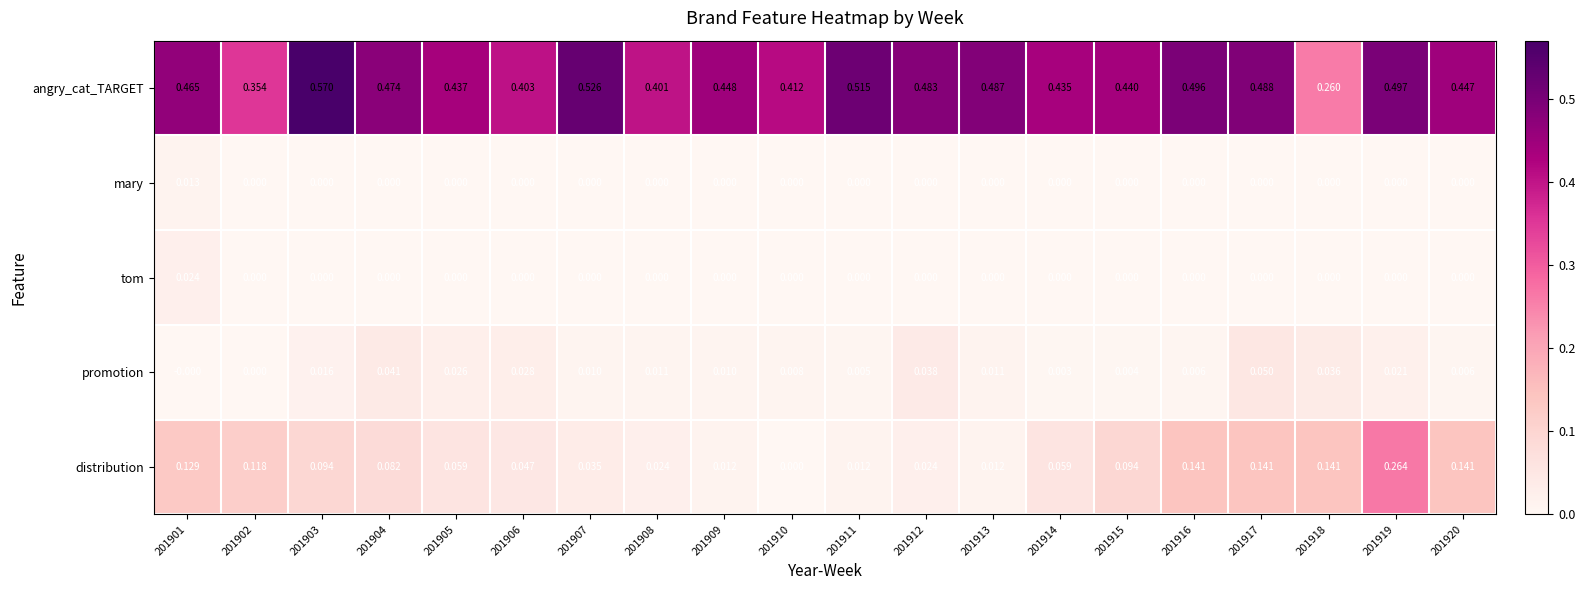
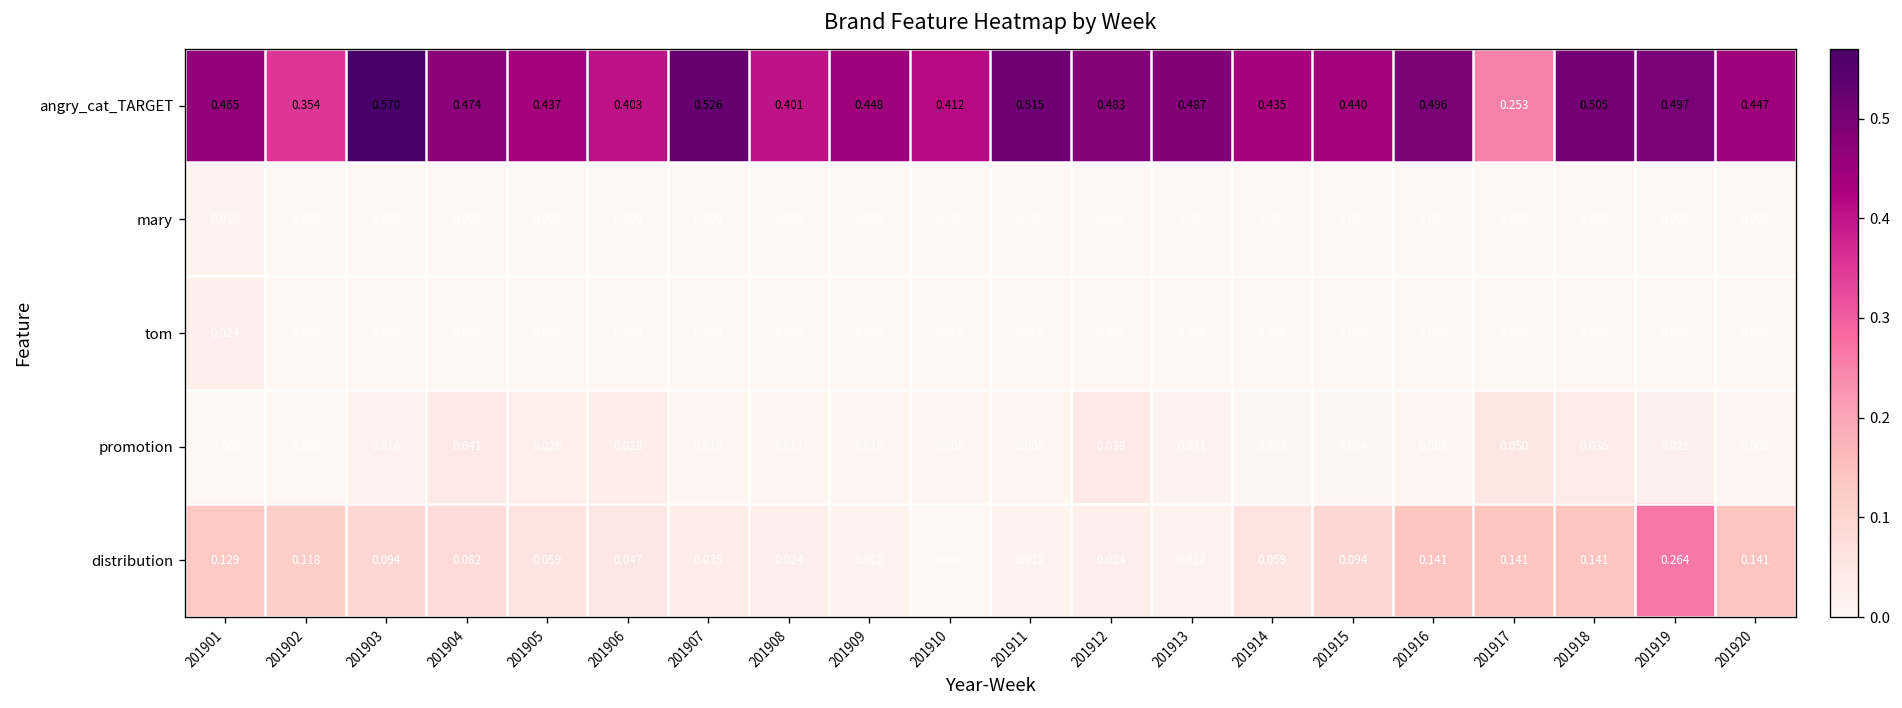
  {
    "angry_cat_TARGET": {
      "201901": 0.465,
      "201902": 0.354,
      "201903": 0.570,
      "201904": 0.474,
      "201905": 0.437,
      "201906": 0.403,
      "201907": 0.526,
      "201908": 0.401,
      "201909": 0.448,
      "201910": 0.412,
      "201911": 0.515,
      "201912": 0.483,
      "201913": 0.487,
      "201914": 0.435,
      "201915": 0.440,
      "201916": 0.496,
-     "201917": 0.488,
-     "201918": 0.260,
+     "201917": 0.253,
+     "201918": 0.505,
      "201919": 0.497,
      "201920": 0.447
    },
    "distribution": {
      "201901": 0.129,
      "201902": 0.118,
      "201916": 0.141,
      "201917": 0.141,
      "201918": 0.141,
      "201919": 0.264,
      "201920": 0.141
    }
  }
